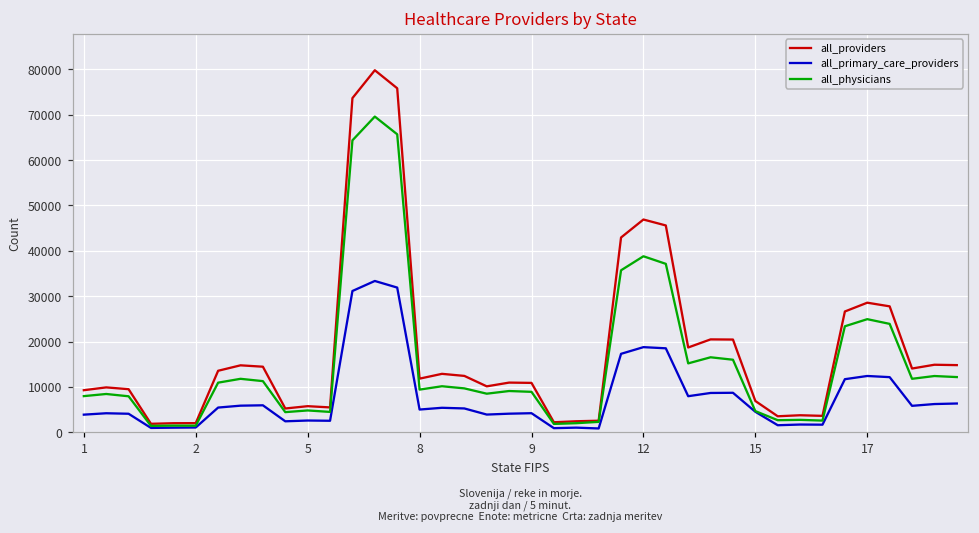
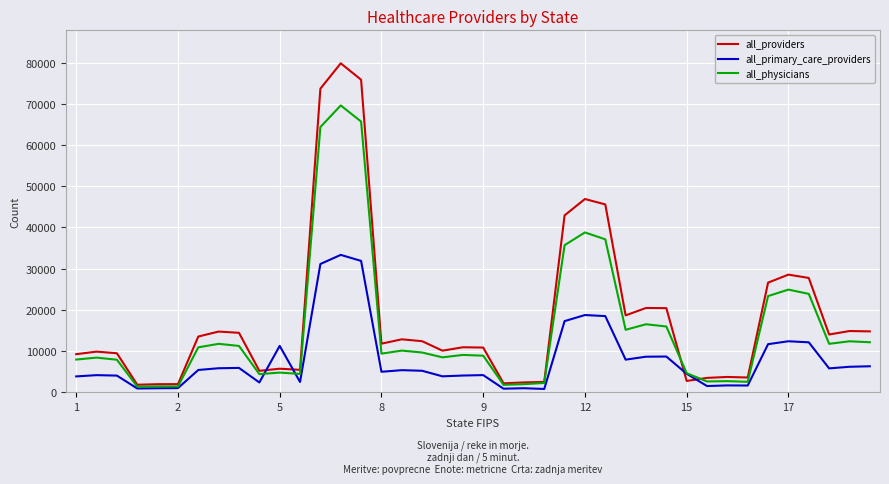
  {
    "all_providers": {
      "5": 6000,
-     "15": 7000
+     "15": 3000
    },
    "all_primary_care_providers": {
-     "5": 3000
+     "5": 11000
    },
    "all_physicians": {
      "5": 5000
    }
  }
